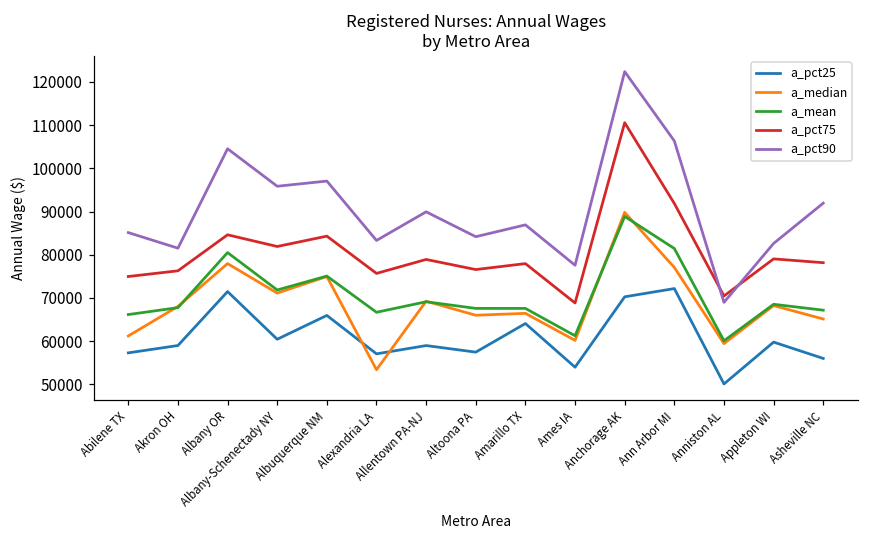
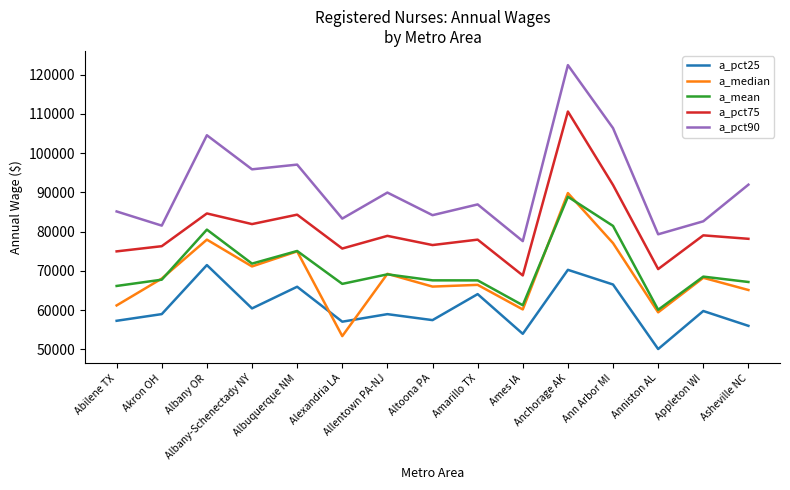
  {
    "a_pct25": {
      "Abilene TX": 57000,
      "Akron OH": 59000,
      "Albany OR": 71000,
      "Albany-Schenectady NY": 60000,
      "Albuquerque NM": 66000,
      "Alexandria LA": 57000,
      "Allentown PA-NJ": 59000,
      "Altoona PA": 57000,
      "Amarillo TX": 64000,
      "Ames IA": 54000,
      "Anchorage AK": 70000,
-     "Ann Arbor MI": 72000,
+     "Ann Arbor MI": 67000,
      "Anniston AL": 50000,
      "Appleton WI": 60000,
      "Asheville NC": 56000
    },
    "a_median": {
      "Abilene TX": 61000,
      "Albany OR": 78000,
      "Albany-Schenectady NY": 71000,
      "Alexandria LA": 53000,
      "Altoona PA": 66000,
      "Amarillo TX": 66000,
      "Ames IA": 60000,
      "Anchorage AK": 90000,
      "Ann Arbor MI": 77000,
      "Asheville NC": 65000
    },
    "a_mean": {
      "Abilene TX": 66000,
      "Albany OR": 80000,
      "Albany-Schenectady NY": 72000,
      "Alexandria LA": 67000,
      "Altoona PA": 68000,
      "Amarillo TX": 68000,
      "Ames IA": 61000,
      "Anchorage AK": 89000,
      "Ann Arbor MI": 81000,
      "Asheville NC": 67000
    },
    "a_pct75": {
      "Abilene TX": 75000,
      "Akron OH": 76000,
      "Albany OR": 85000,
      "Albany-Schenectady NY": 82000,
      "Albuquerque NM": 84000,
      "Alexandria LA": 76000,
      "Allentown PA-NJ": 79000,
      "Altoona PA": 77000,
      "Amarillo TX": 78000,
      "Ames IA": 69000,
      "Anchorage AK": 111000,
      "Ann Arbor MI": 92000,
      "Anniston AL": 70000,
      "Appleton WI": 79000,
      "Asheville NC": 78000
    },
    "a_pct90": {
      "Abilene TX": 85000,
      "Akron OH": 82000,
      "Albany OR": 105000,
      "Albany-Schenectady NY": 96000,
      "Albuquerque NM": 97000,
      "Alexandria LA": 83000,
      "Allentown PA-NJ": 90000,
      "Altoona PA": 84000,
      "Amarillo TX": 87000,
      "Ames IA": 78000,
      "Anchorage AK": 122000,
      "Ann Arbor MI": 106000,
-     "Anniston AL": 69000,
+     "Anniston AL": 79000,
      "Appleton WI": 83000,
      "Asheville NC": 92000
    }
  }
